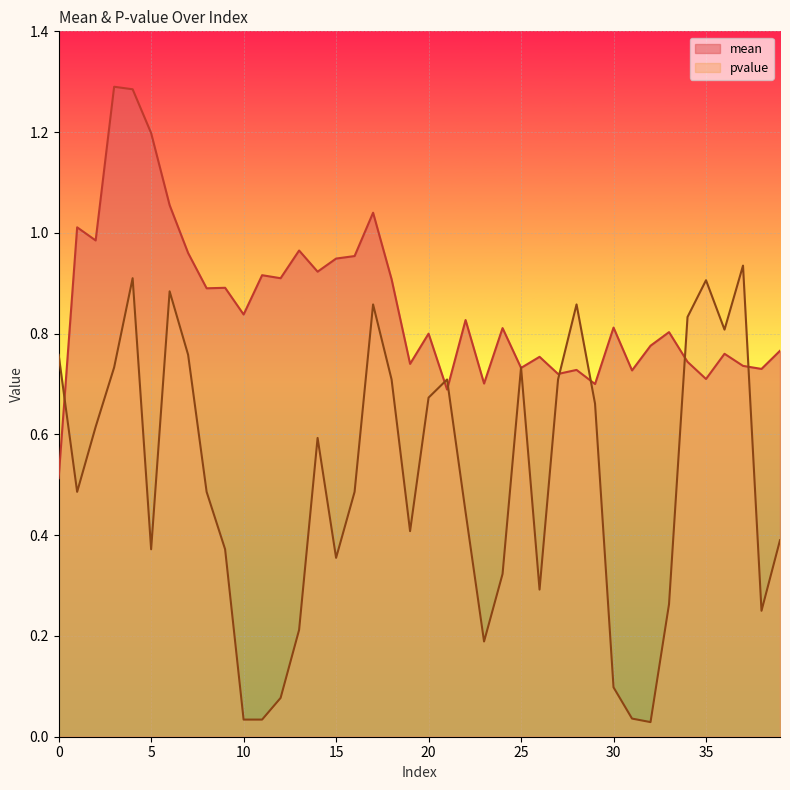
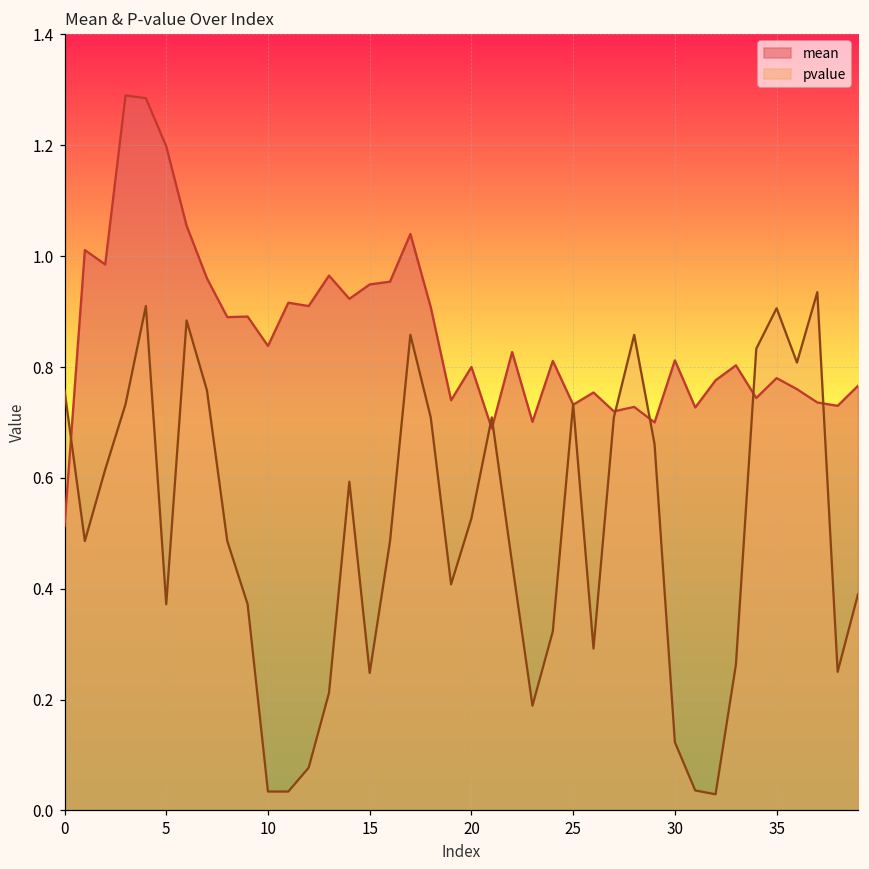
  {
    "mean": {
      "0": 0.51,
      "5": 1.20,
      "10": 0.84,
      "15": 0.95,
      "20": 0.80,
      "30": 0.81,
-     "35": 0.71
+     "35": 0.78
    },
    "pvalue": {
      "0": 0.76,
      "5": 0.37,
      "10": 0.03,
-     "15": 0.36,
-     "20": 0.67,
-     "30": 0.10,
+     "15": 0.25,
+     "20": 0.53,
+     "30": 0.12,
      "35": 0.91
    }
  }
